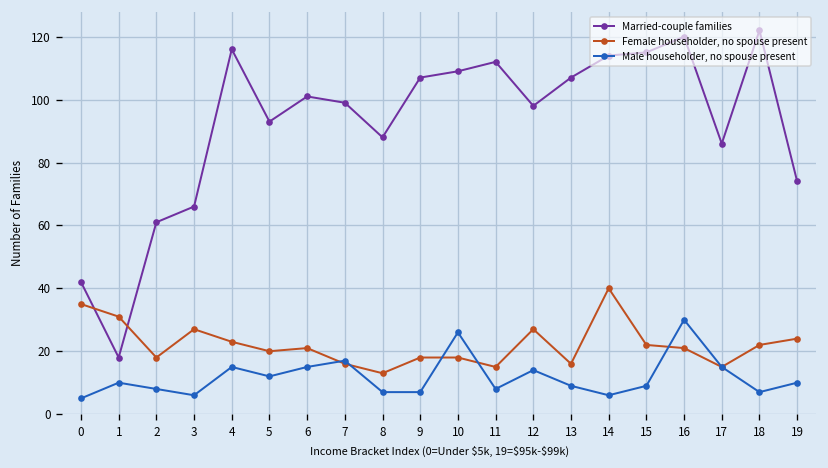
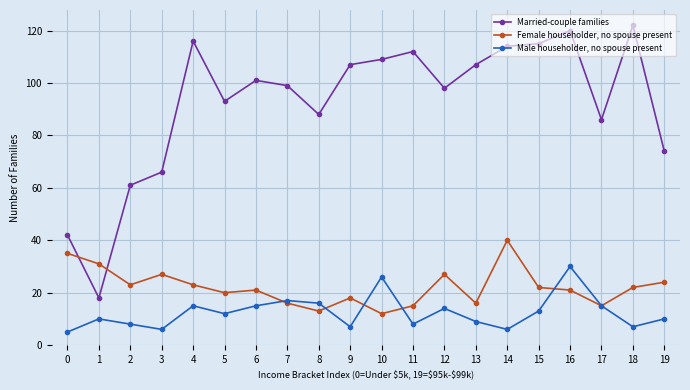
  {
    "Married-couple families": {
      "0": 42,
      "1": 18,
      "2": 61,
      "3": 66,
      "4": 116,
      "5": 93,
      "6": 101,
      "7": 99,
      "8": 88,
      "9": 107,
      "10": 109,
      "11": 112,
      "12": 98,
      "13": 107,
      "17": 86,
      "19": 74
    },
    "Female householder, no spouse present": {
      "0": 35,
      "1": 31,
-     "2": 18,
+     "2": 23,
      "3": 27,
      "4": 23,
      "5": 20,
      "6": 21,
      "7": 16,
      "8": 13,
      "9": 18,
-     "10": 18,
+     "10": 12,
      "11": 15,
      "12": 27,
      "13": 16,
      "14": 40,
      "15": 22,
      "16": 21,
      "18": 22,
      "19": 24
    },
    "Male householder, no spouse present": {
      "0": 5,
      "1": 10,
      "2": 8,
      "3": 6,
      "4": 15,
      "5": 12,
      "6": 15,
      "7": 17,
-     "8": 7,
+     "8": 16,
      "9": 7,
      "10": 26,
      "11": 8,
      "12": 14,
      "13": 9,
      "14": 6,
-     "15": 9,
+     "15": 13,
      "16": 30,
      "18": 7,
      "19": 10
    }
  }
